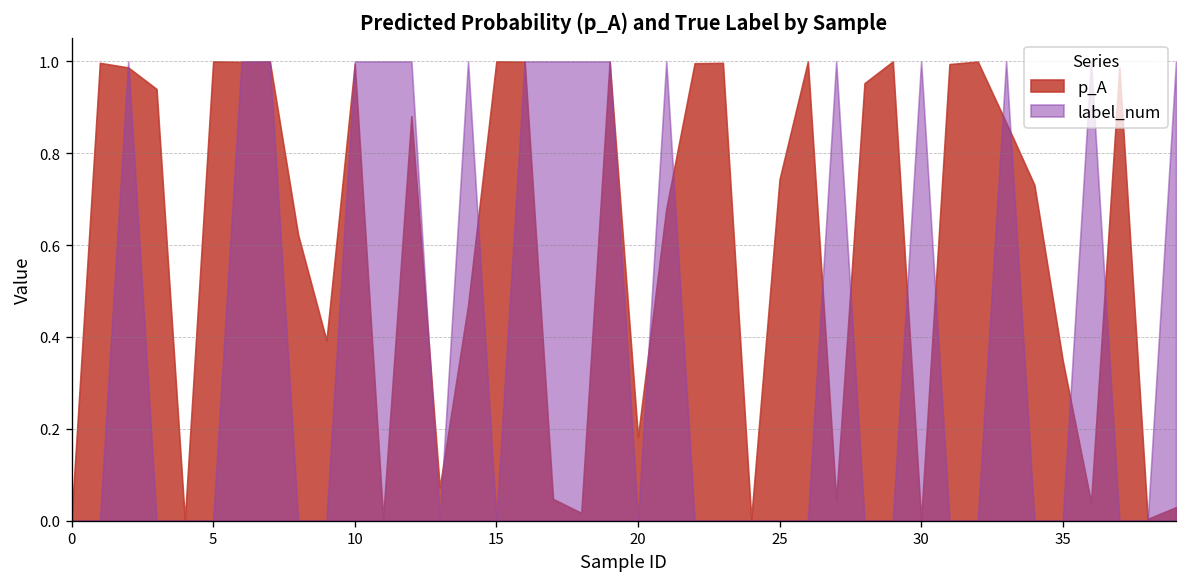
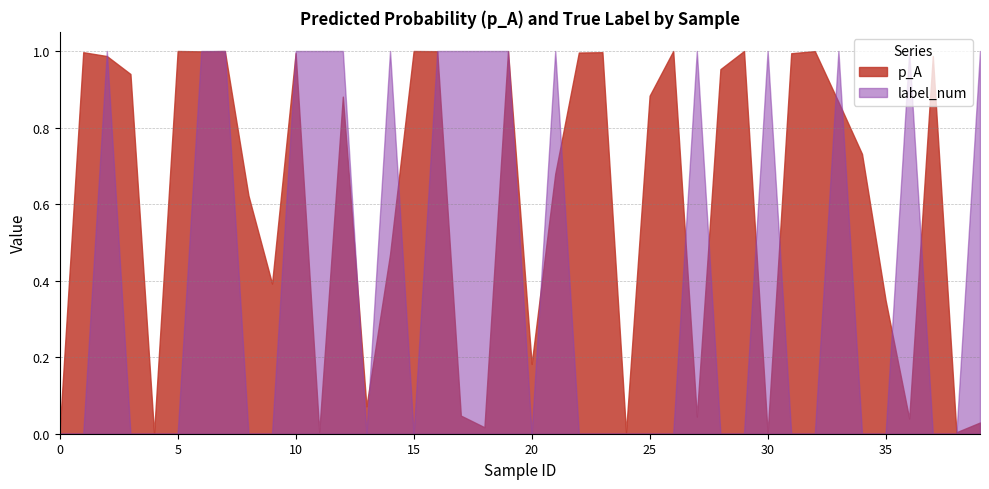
  {
    "p_A": {
      "5": 1.00,
      "15": 1.00,
      "20": 0.18,
-     "25": 0.74,
+     "25": 0.88,
      "35": 0.35
    },
    "label_num": {
      "5": 0.00,
      "15": 0.00,
      "20": 0.00,
      "25": 0.00,
      "30": 1.00,
      "35": 0.00
    }
  }
